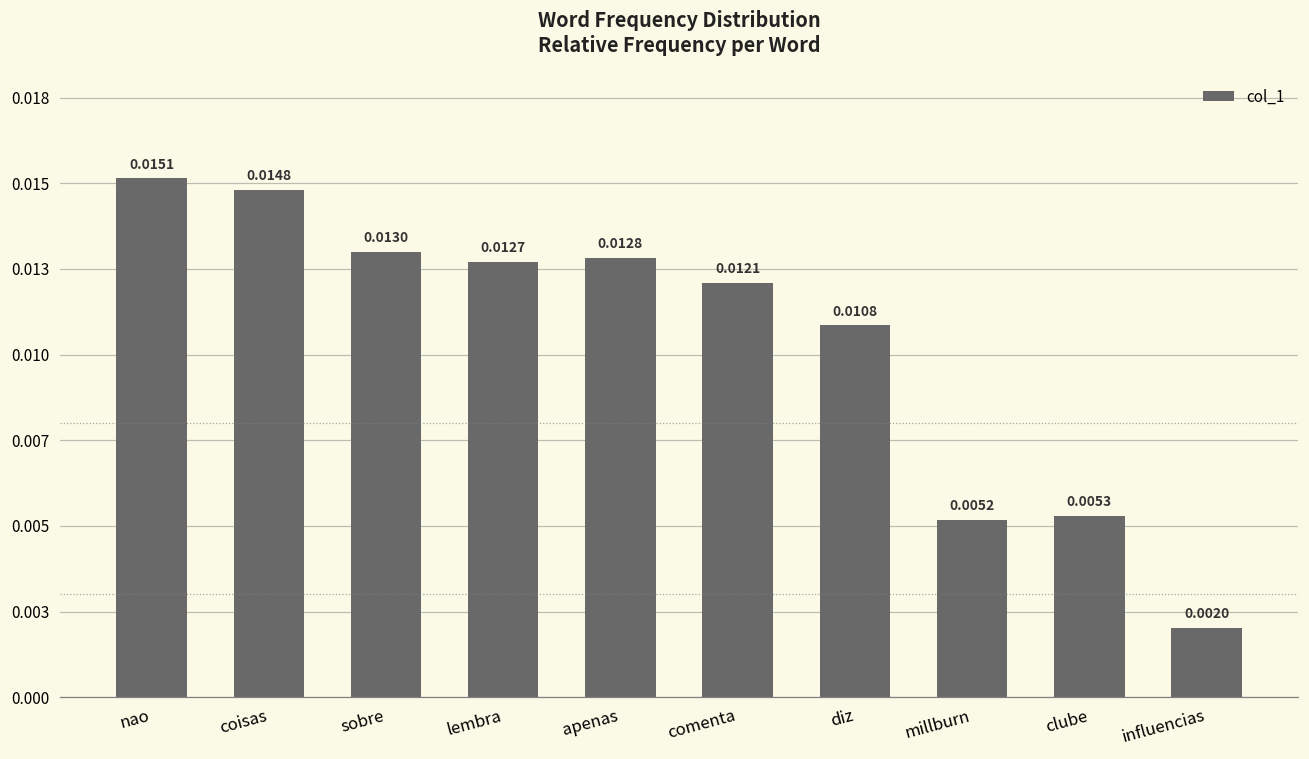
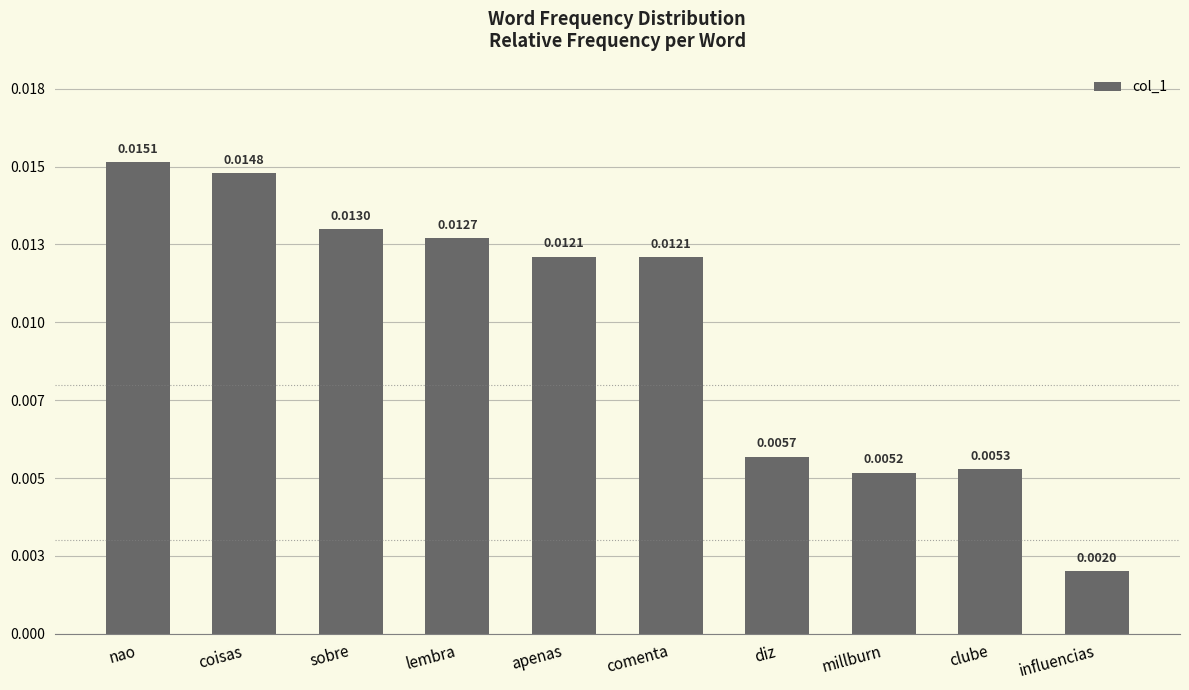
  {
    "nao": 0.0151,
    "coisas": 0.0148,
    "sobre": 0.0130,
    "lembra": 0.0127,
-   "apenas": 0.0128,
+   "apenas": 0.0121,
    "comenta": 0.0121,
-   "diz": 0.0108,
+   "diz": 0.0057,
    "millburn": 0.0052,
    "clube": 0.0053,
    "influencias": 0.0020
  }
